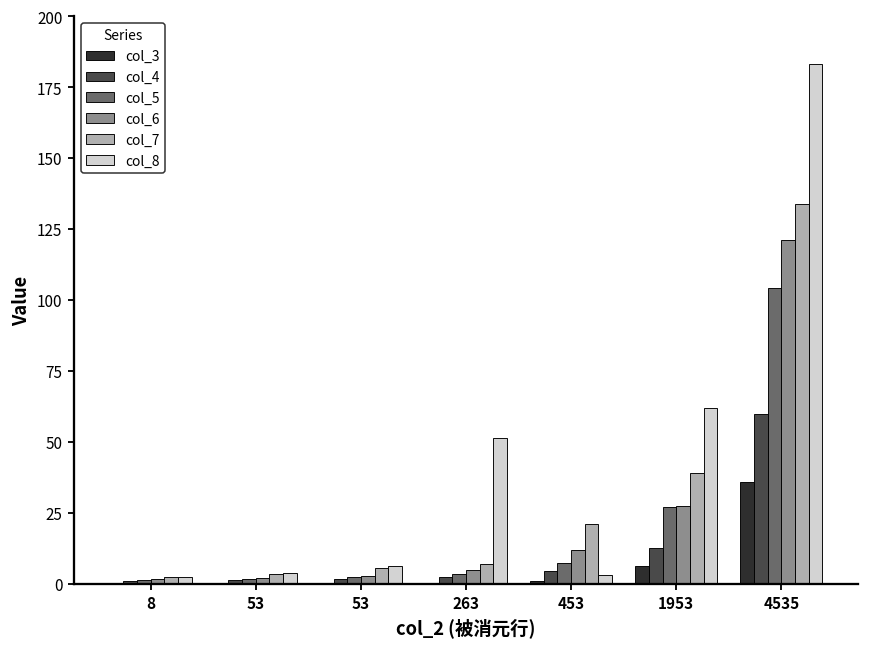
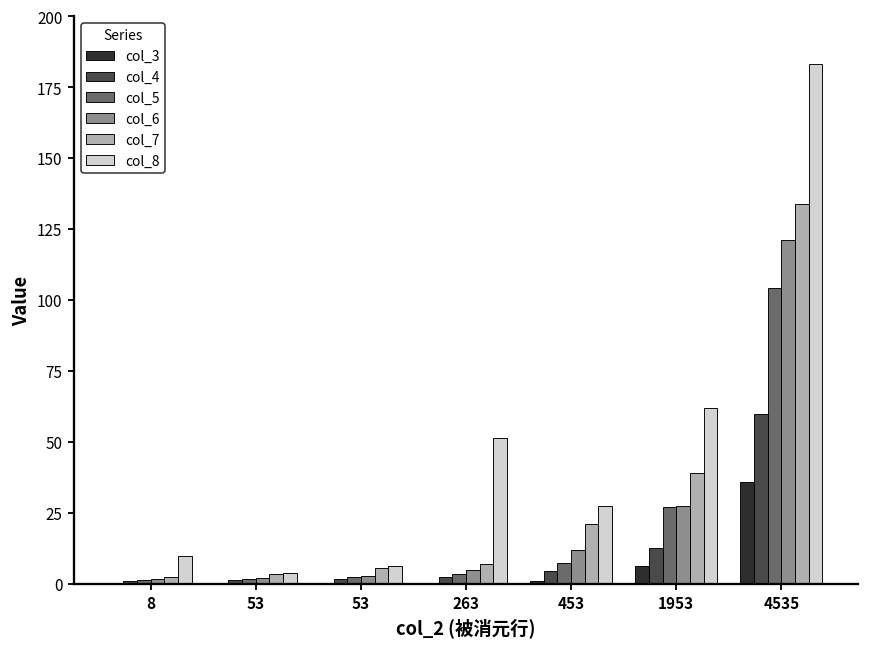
  {
    "col_8": {
-     "8": 3,
+     "8": 10,
      "263": 51,
-     "453": 3,
+     "453": 27,
      "1953": 62,
      "4535": 183
    }
  }
